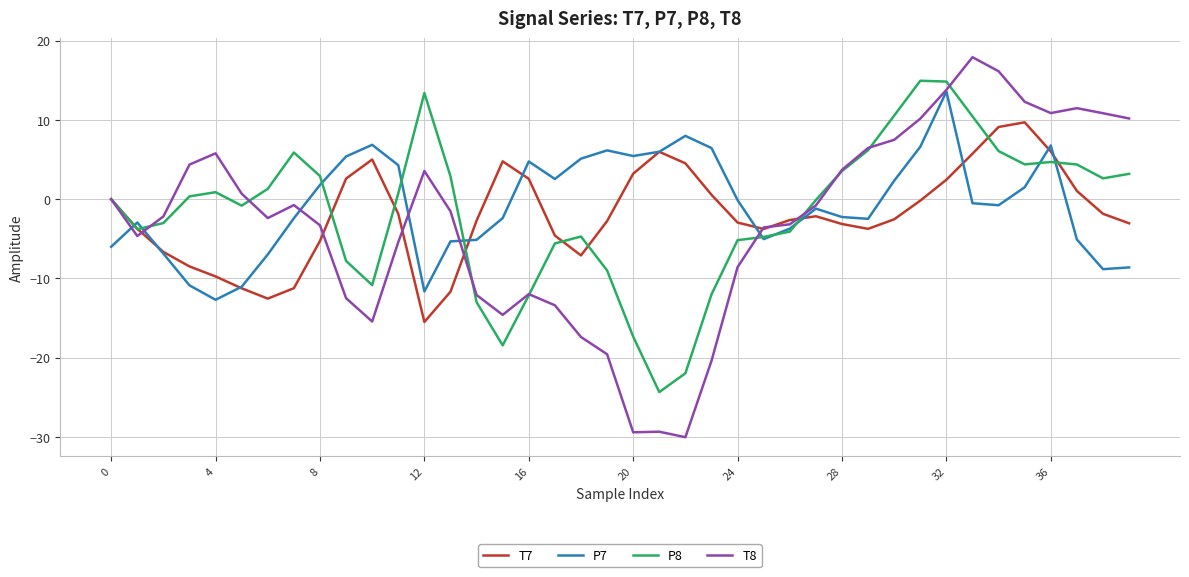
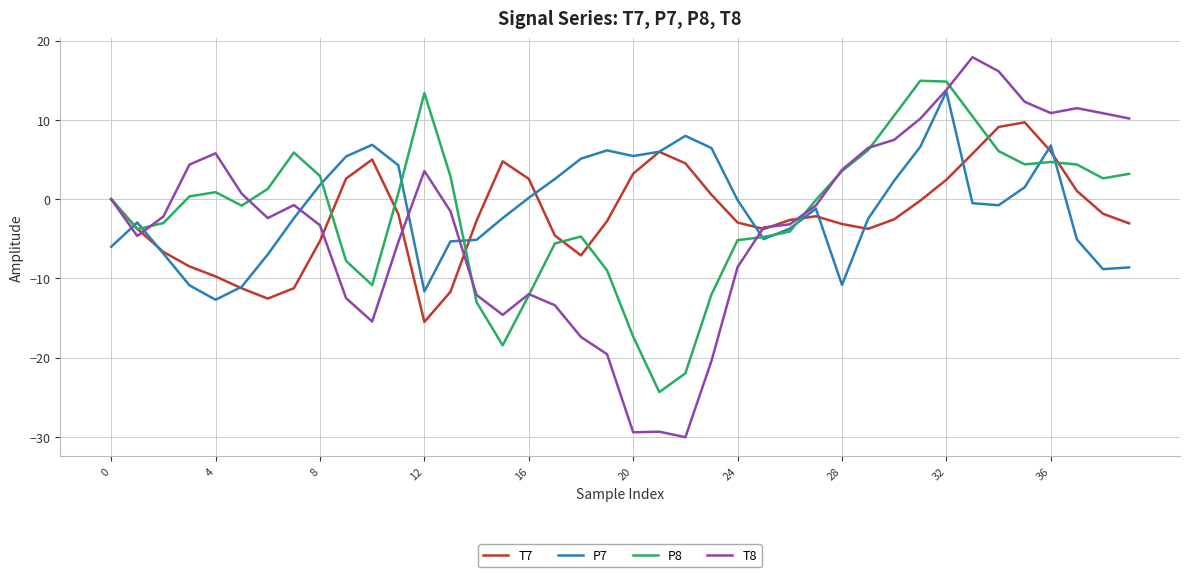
  {
    "T7": {
      "4": -10,
      "8": -5,
      "12": -15,
      "16": 3,
      "20": 3,
      "24": -3,
      "28": -3,
      "32": 2,
      "36": 6
    },
    "P7": {
      "0": -6,
      "4": -13,
      "8": 2,
      "12": -12,
-     "16": 5,
+     "16": 0,
      "20": 5,
      "24": 0,
-     "28": -2,
+     "28": -11,
      "36": 7
    },
    "P8": {
      "4": 1,
      "8": 3,
      "12": 13,
      "20": -17,
      "24": -5,
      "32": 15,
      "36": 5
    },
    "T8": {
      "4": 6,
      "8": -3,
      "12": 4,
      "20": -29,
      "24": -9,
      "36": 11
    }
  }
